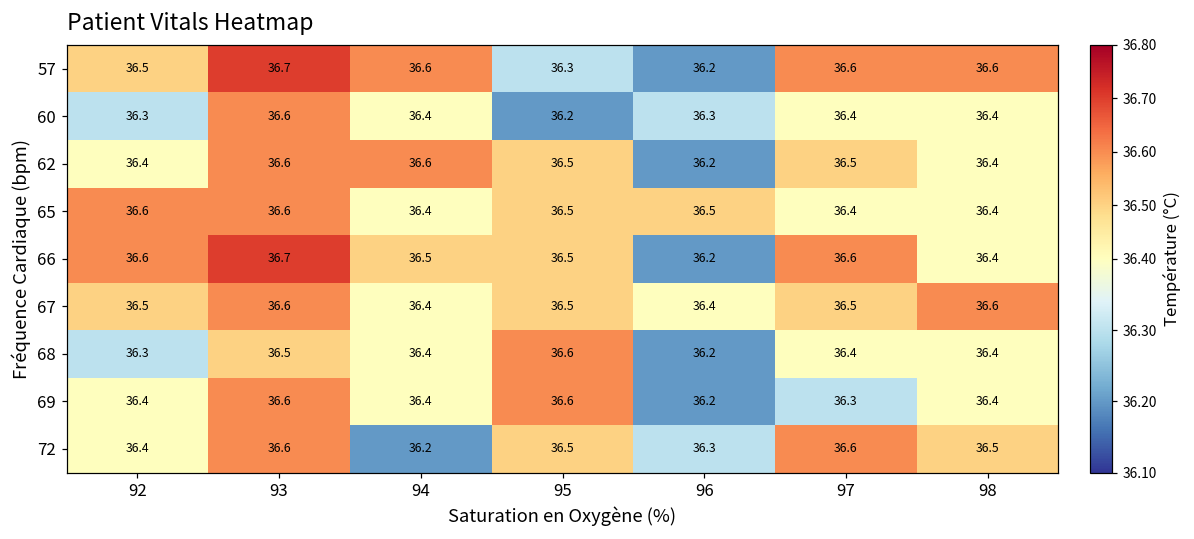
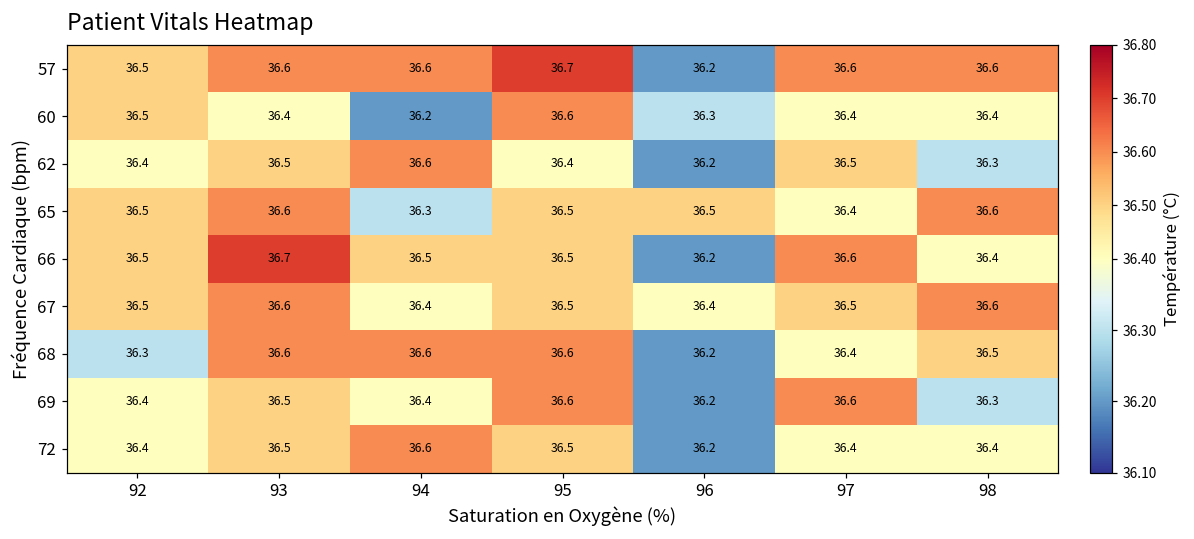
  {
    "57": {
      "92": 36.5,
-     "93": 36.7,
+     "93": 36.6,
      "94": 36.6,
-     "95": 36.3,
+     "95": 36.7,
      "96": 36.2,
      "97": 36.6,
      "98": 36.6
    },
    "60": {
-     "92": 36.3,
-     "93": 36.6,
-     "94": 36.4,
-     "95": 36.2,
+     "92": 36.5,
+     "93": 36.4,
+     "94": 36.2,
+     "95": 36.6,
      "96": 36.3,
      "97": 36.4,
      "98": 36.4
    },
    "62": {
      "92": 36.4,
-     "93": 36.6,
+     "93": 36.5,
      "94": 36.6,
-     "95": 36.5,
+     "95": 36.4,
      "96": 36.2,
      "97": 36.5,
-     "98": 36.4
+     "98": 36.3
    },
    "65": {
-     "92": 36.6,
+     "92": 36.5,
      "93": 36.6,
-     "94": 36.4,
+     "94": 36.3,
      "95": 36.5,
      "96": 36.5,
      "97": 36.4,
-     "98": 36.4
+     "98": 36.6
    },
    "66": {
-     "92": 36.6,
+     "92": 36.5,
      "93": 36.7,
      "94": 36.5,
      "95": 36.5,
      "96": 36.2,
      "97": 36.6,
      "98": 36.4
    },
    "67": {
      "92": 36.5,
      "93": 36.6,
      "94": 36.4,
      "95": 36.5,
      "96": 36.4,
      "97": 36.5,
      "98": 36.6
    },
    "68": {
      "92": 36.3,
-     "93": 36.5,
-     "94": 36.4,
+     "93": 36.6,
+     "94": 36.6,
      "95": 36.6,
      "96": 36.2,
      "97": 36.4,
-     "98": 36.4
+     "98": 36.5
    },
    "69": {
      "92": 36.4,
-     "93": 36.6,
+     "93": 36.5,
      "94": 36.4,
      "95": 36.6,
      "96": 36.2,
-     "97": 36.3,
-     "98": 36.4
+     "97": 36.6,
+     "98": 36.3
    },
    "72": {
      "92": 36.4,
-     "93": 36.6,
-     "94": 36.2,
+     "93": 36.5,
+     "94": 36.6,
      "95": 36.5,
-     "96": 36.3,
-     "97": 36.6,
-     "98": 36.5
+     "96": 36.2,
+     "97": 36.4,
+     "98": 36.4
    }
  }
